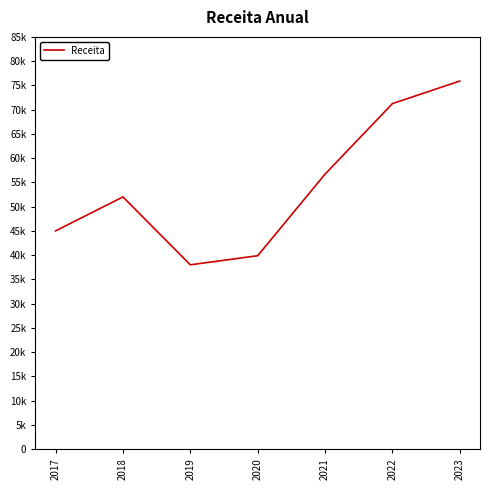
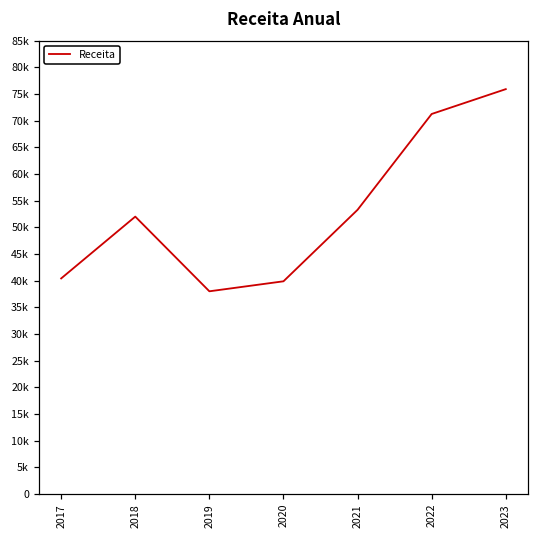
  {
-   "2017": 45000,
+   "2017": 40000,
    "2018": 52000,
    "2019": 38000,
    "2020": 40000,
-   "2021": 57000,
+   "2021": 53000,
    "2022": 71000,
    "2023": 76000
  }
